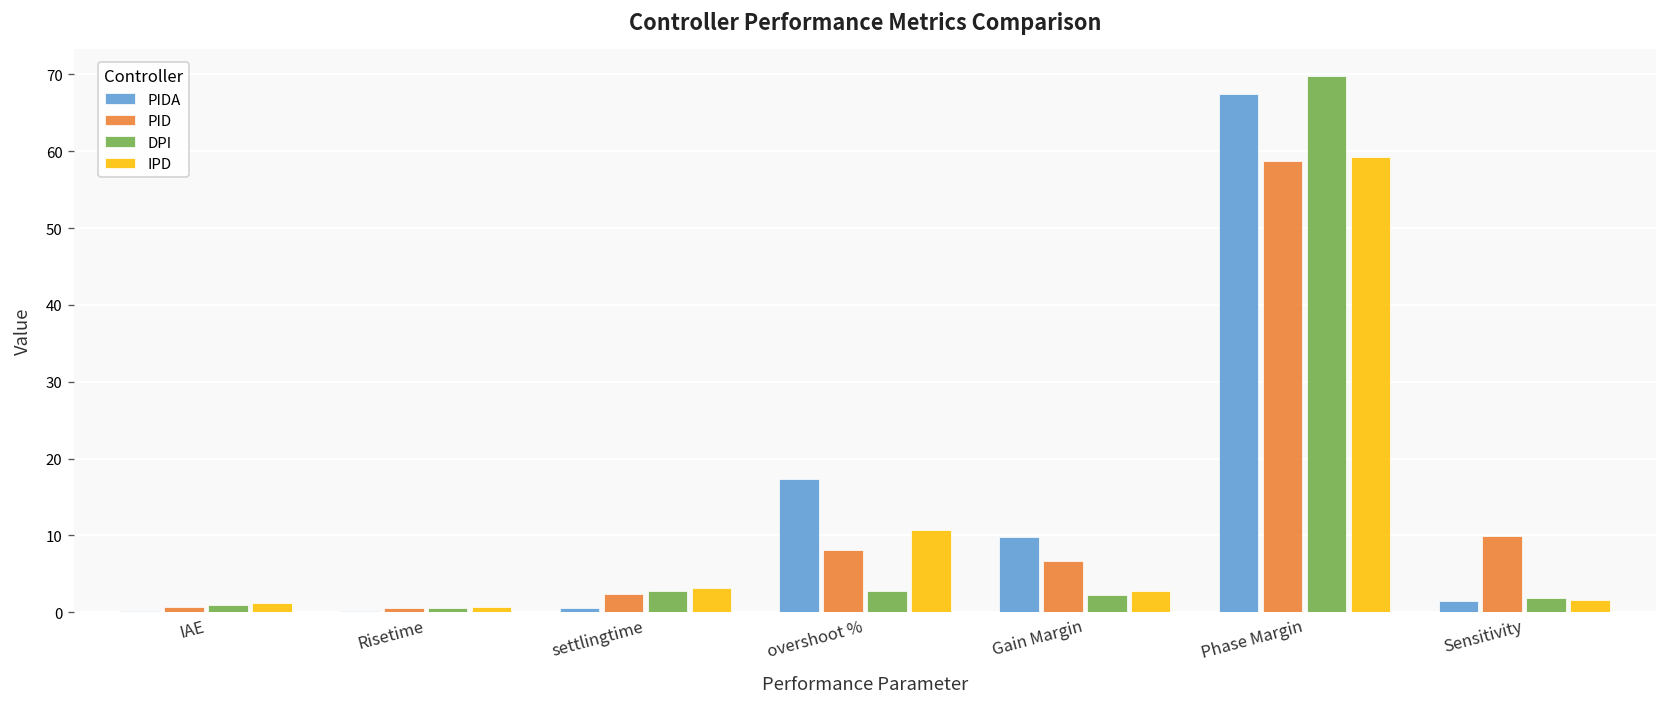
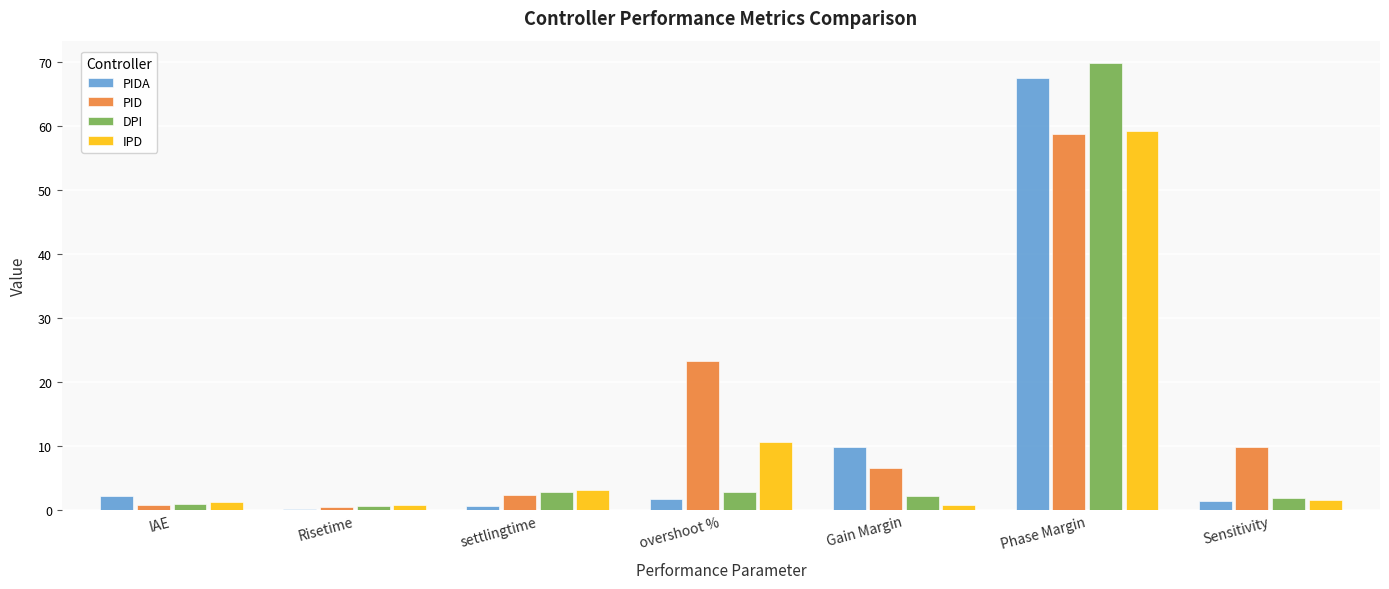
  {
    "PIDA": {
-     "IAE": 0,
+     "IAE": 2,
      "settlingtime": 1,
-     "overshoot %": 17,
+     "overshoot %": 2,
      "Gain Margin": 10,
      "Phase Margin": 68,
      "Sensitivity": 1
    },
    "PID": {
      "IAE": 1,
      "Risetime": 0,
      "settlingtime": 2,
-     "overshoot %": 8,
+     "overshoot %": 23,
      "Gain Margin": 7,
      "Phase Margin": 59,
      "Sensitivity": 10
    },
    "DPI": {
      "IAE": 1,
      "Risetime": 1,
      "settlingtime": 3,
      "overshoot %": 3,
      "Gain Margin": 2,
      "Phase Margin": 70,
      "Sensitivity": 2
    },
    "IPD": {
      "IAE": 1,
      "Risetime": 1,
      "settlingtime": 3,
      "overshoot %": 11,
-     "Gain Margin": 3,
+     "Gain Margin": 1,
      "Phase Margin": 59,
      "Sensitivity": 2
    }
  }
